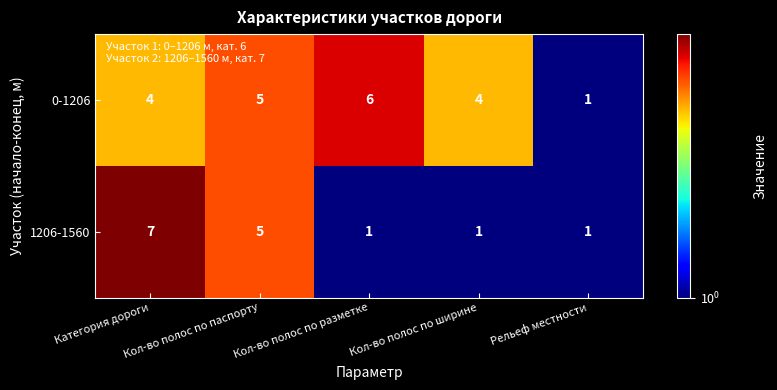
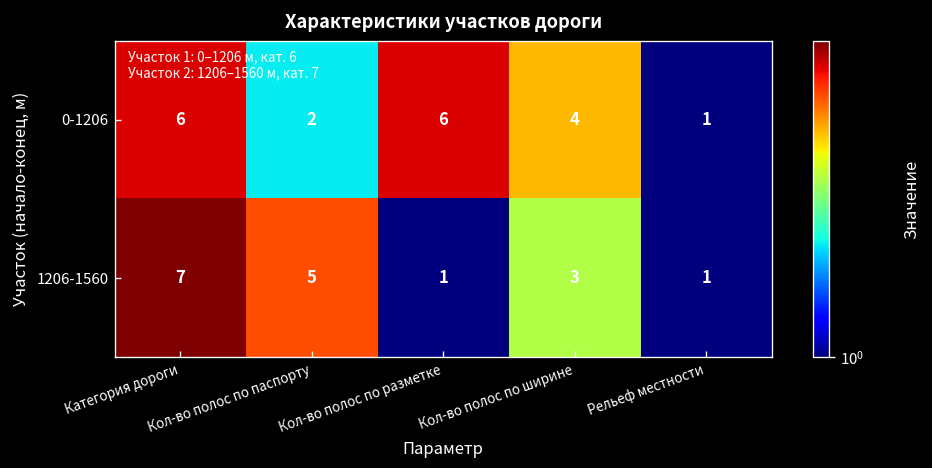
  {
    "0-1206": {
-     "Категория дороги": 4,
-     "Кол-во полос по паспорту": 5,
+     "Категория дороги": 6,
+     "Кол-во полос по паспорту": 2,
      "Кол-во полос по разметке": 6,
      "Кол-во полос по ширине": 4,
      "Рельеф местности": 1
    },
    "1206-1560": {
      "Категория дороги": 7,
      "Кол-во полос по паспорту": 5,
      "Кол-во полос по разметке": 1,
-     "Кол-во полос по ширине": 1,
+     "Кол-во полос по ширине": 3,
      "Рельеф местности": 1
    }
  }
